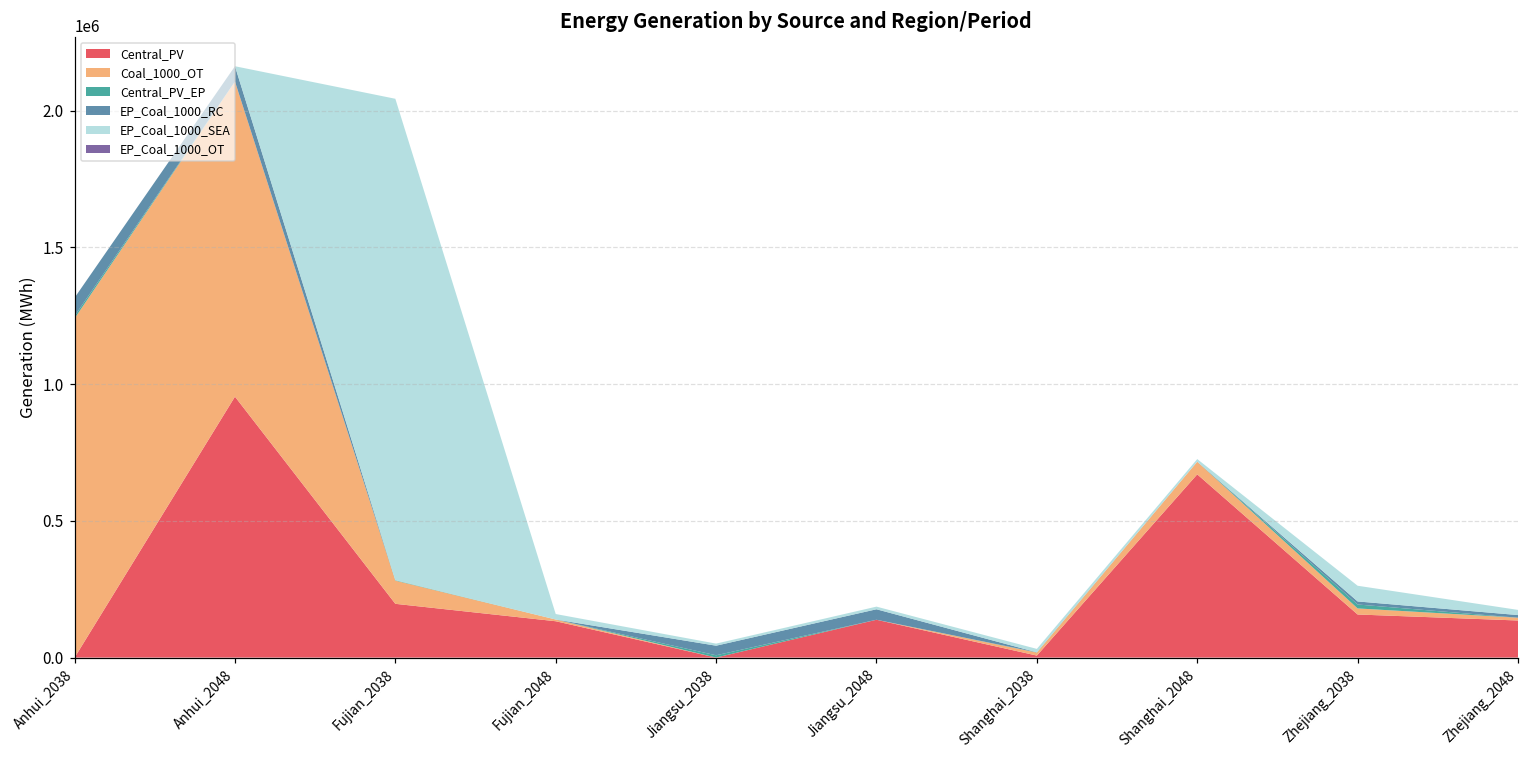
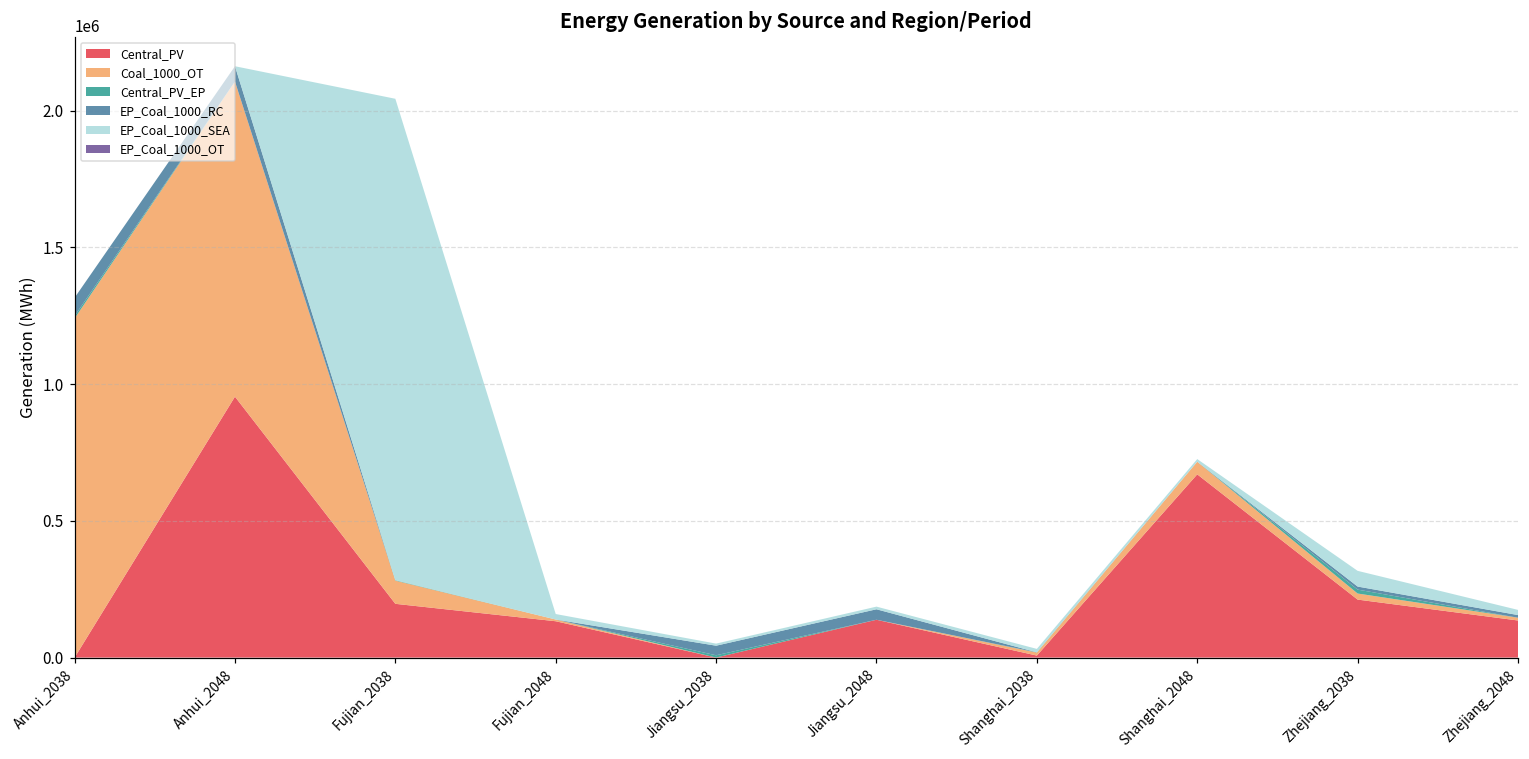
  {
    "Central_PV": {
      "Anhui_2038": 0,
      "Anhui_2048": 950000,
      "Fujian_2038": 200000,
      "Shanghai_2048": 670000,
-     "Zhejiang_2038": 160000
+     "Zhejiang_2038": 210000
    },
    "Coal_1000_OT": {
      "Zhejiang_2038": 20000
    }
  }
